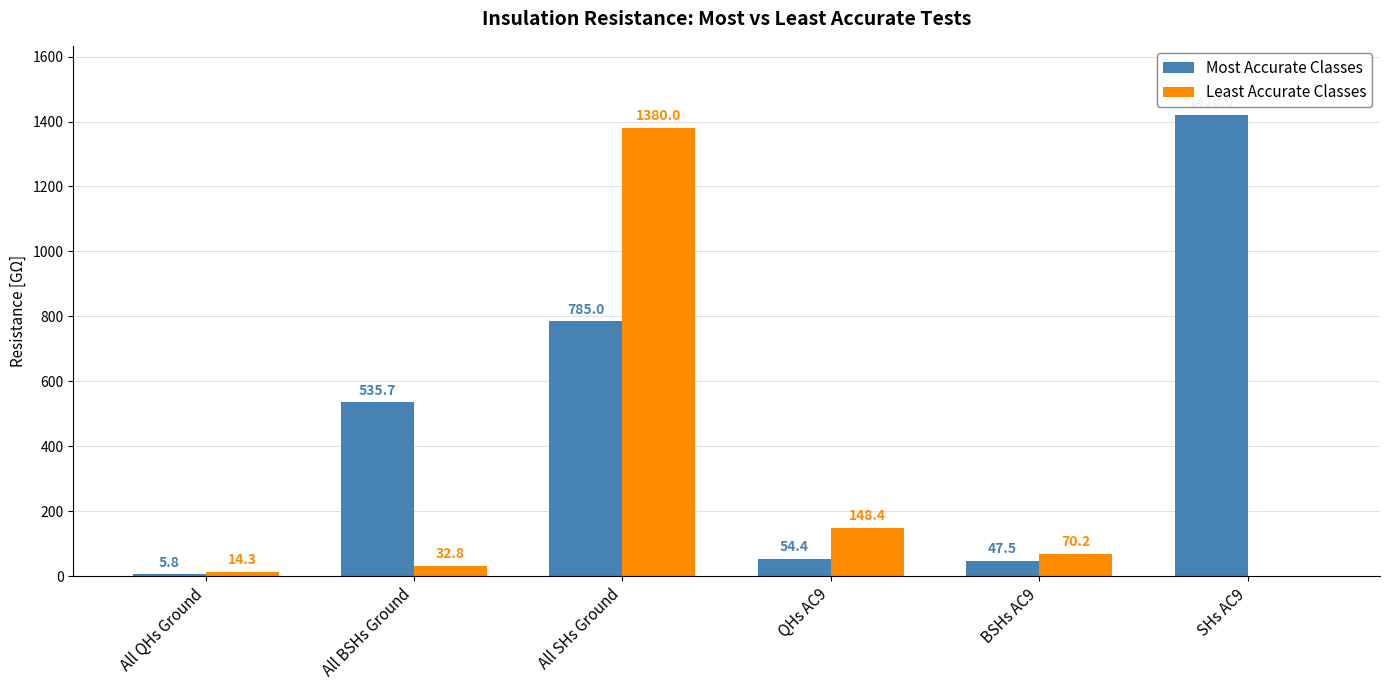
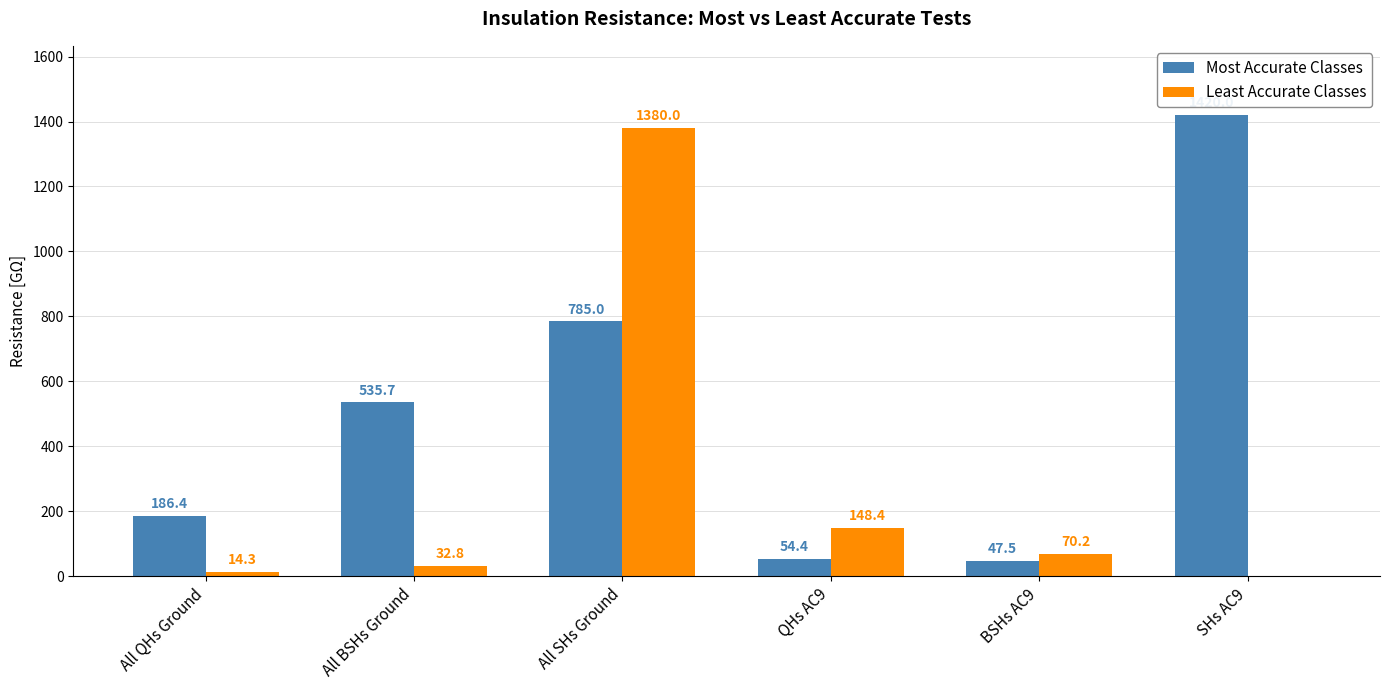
  {
    "Most Accurate Classes": {
-     "All QHs Ground": 5.8,
+     "All QHs Ground": 186.4,
      "All BSHs Ground": 535.7,
      "All SHs Ground": 785.0,
      "QHs AC9": 54.4,
      "BSHs AC9": 47.5
    },
    "Least Accurate Classes": {
      "All QHs Ground": 14.3,
      "All BSHs Ground": 32.8,
      "All SHs Ground": 1380.0,
      "QHs AC9": 148.4,
      "BSHs AC9": 70.2
    }
  }
